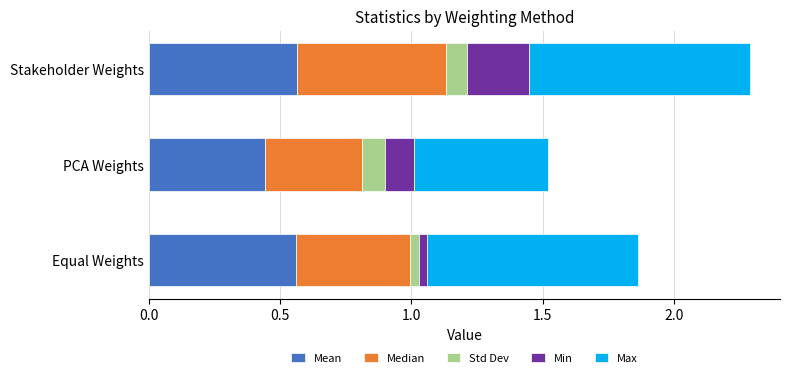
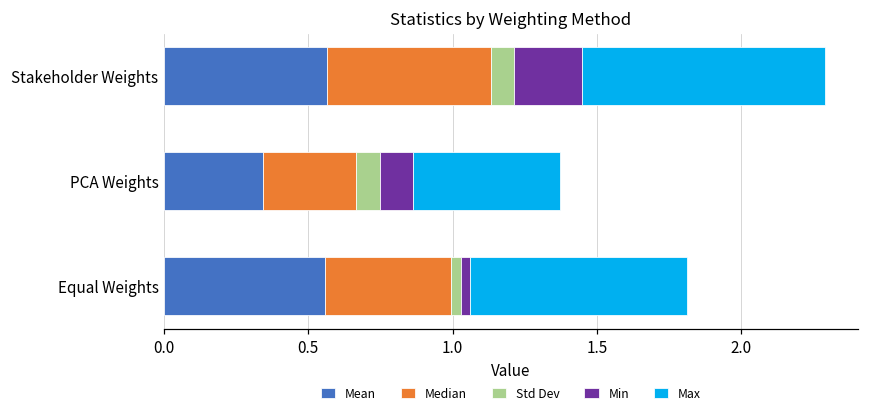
  {
    "Mean": {
      "Stakeholder Weights": 0.56,
-     "PCA Weights": 0.44,
+     "PCA Weights": 0.34,
      "Equal Weights": 0.56
    },
    "Median": {
      "Stakeholder Weights": 0.57,
-     "PCA Weights": 0.37,
+     "PCA Weights": 0.32,
      "Equal Weights": 0.44
    },
    "Std Dev": {
      "Stakeholder Weights": 0.08,
      "PCA Weights": 0.09,
      "Equal Weights": 0.03
    },
    "Min": {
      "Stakeholder Weights": 0.23,
      "PCA Weights": 0.11,
      "Equal Weights": 0.03
    },
    "Max": {
      "Stakeholder Weights": 0.84,
      "PCA Weights": 0.51,
-     "Equal Weights": 0.80
+     "Equal Weights": 0.75
    }
  }
